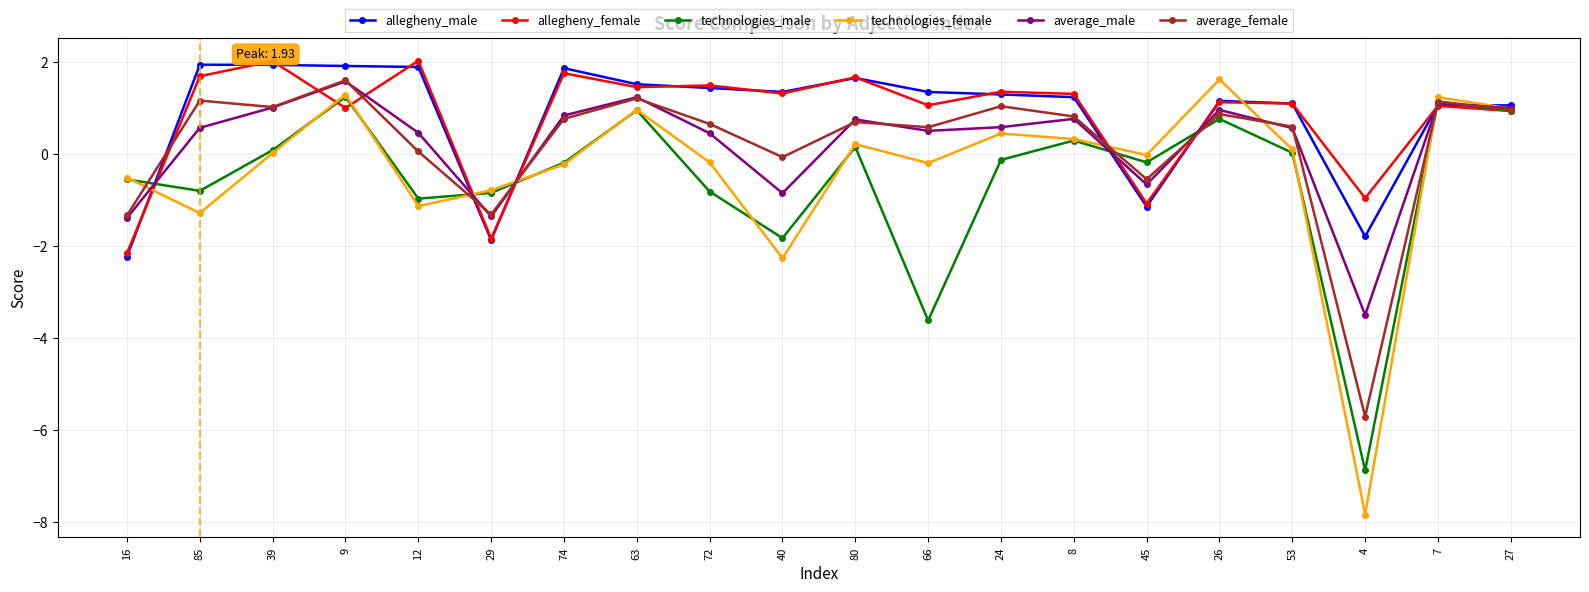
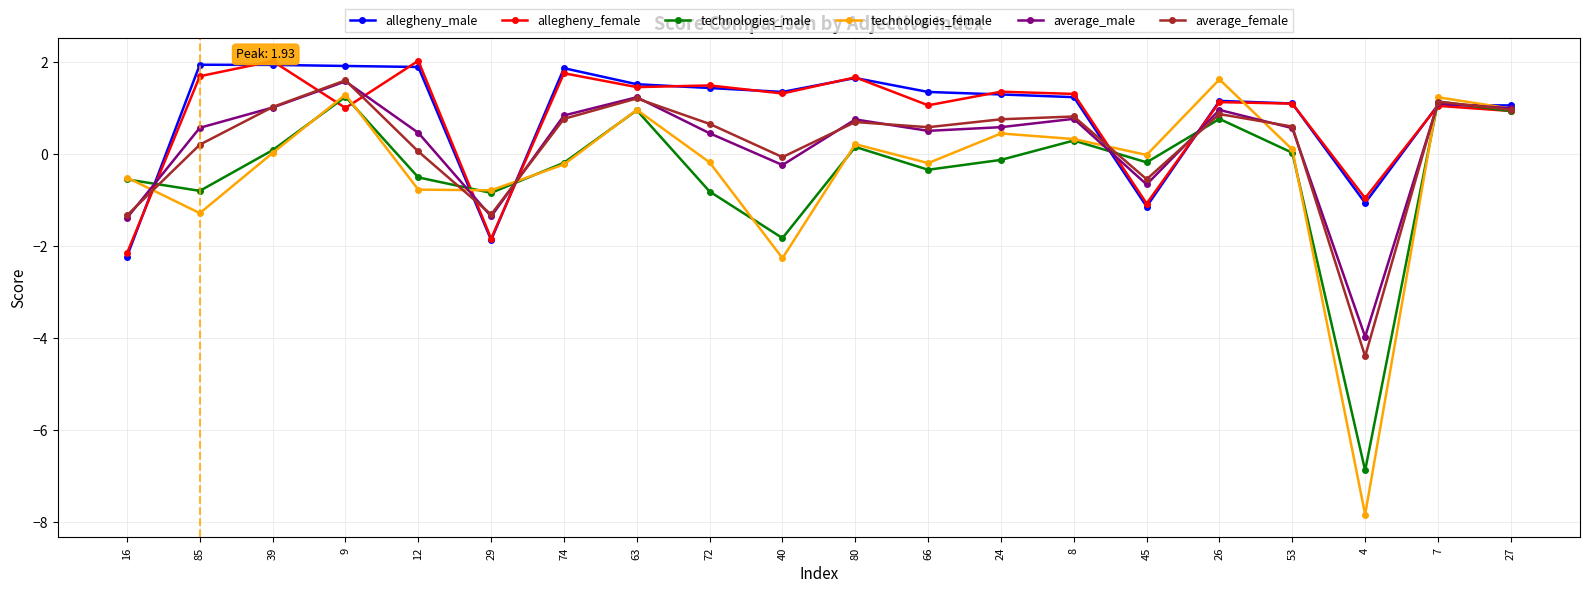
  {
    "allegheny_male": {
      "16": -2.2,
      "85": 1.9,
      "9": 1.9,
      "12": 1.9,
      "74": 1.9,
      "63": 1.5,
      "72": 1.4,
      "66": 1.3,
      "24": 1.3,
      "8": 1.2,
      "45": -1.1,
-     "4": -1.8,
+     "4": -1.1,
      "27": 1.0
    },
    "allegheny_female": {
      "16": -2.2,
      "85": 1.7,
      "9": 1.0,
      "12": 2.0,
      "74": 1.7,
      "63": 1.4,
      "72": 1.5,
      "66": 1.0,
      "24": 1.3,
      "8": 1.3,
      "45": -1.1,
      "4": -1.0
    },
    "technologies_male": {
      "85": -0.8,
      "39": 0.1,
-     "12": -1.0,
+     "12": -0.5,
      "29": -0.9,
      "72": -0.8,
      "40": -1.8,
      "80": 0.1,
-     "66": -3.6,
+     "66": -0.3,
      "24": -0.1,
      "45": -0.2,
      "26": 0.8,
      "53": 0.0,
      "4": -6.9
    },
    "technologies_female": {
      "85": -1.3,
      "39": 0.0,
-     "12": -1.1,
+     "12": -0.8,
      "29": -0.8,
      "72": -0.2,
      "40": -2.3,
      "80": 0.2,
      "66": -0.2,
      "24": 0.4,
      "45": 0.0,
      "26": 1.6,
      "53": 0.1,
      "4": -7.8,
      "7": 1.2
    },
    "average_male": {
      "16": -1.4,
      "85": 0.6,
      "12": 0.5,
      "74": 0.8,
      "72": 0.4,
-     "40": -0.9,
+     "40": -0.2,
      "80": 0.7,
      "66": 0.5,
      "24": 0.6,
      "45": -0.7,
      "26": 0.9,
-     "4": -3.5
+     "4": -4.0
    },
    "average_female": {
      "16": -1.3,
-     "85": 1.2,
+     "85": 0.2,
      "12": 0.0,
      "74": 0.8,
      "72": 0.6,
      "40": -0.1,
      "80": 0.7,
      "66": 0.6,
-     "24": 1.0,
+     "24": 0.7,
      "45": -0.6,
      "26": 0.9,
-     "4": -5.7
+     "4": -4.4
    }
  }
